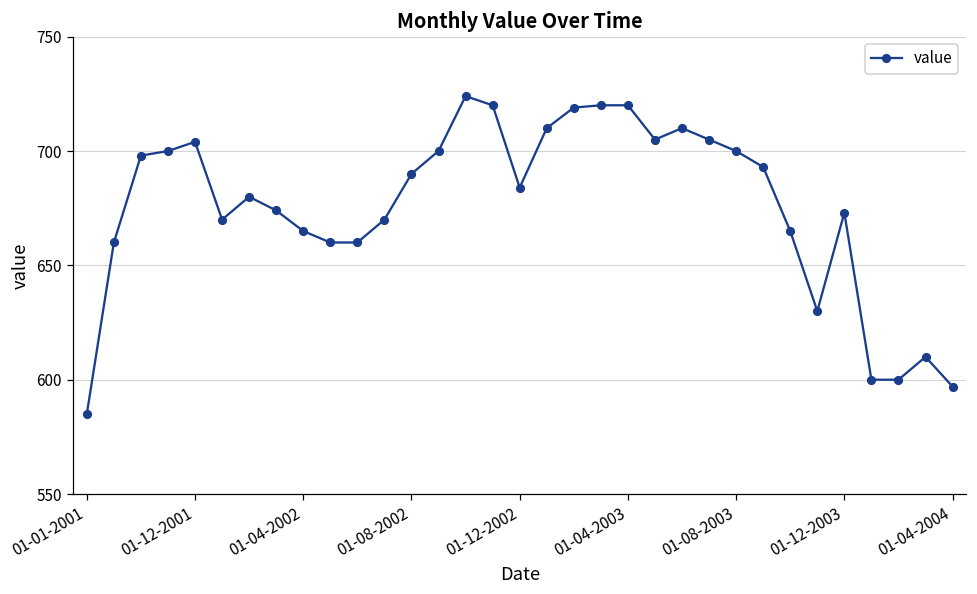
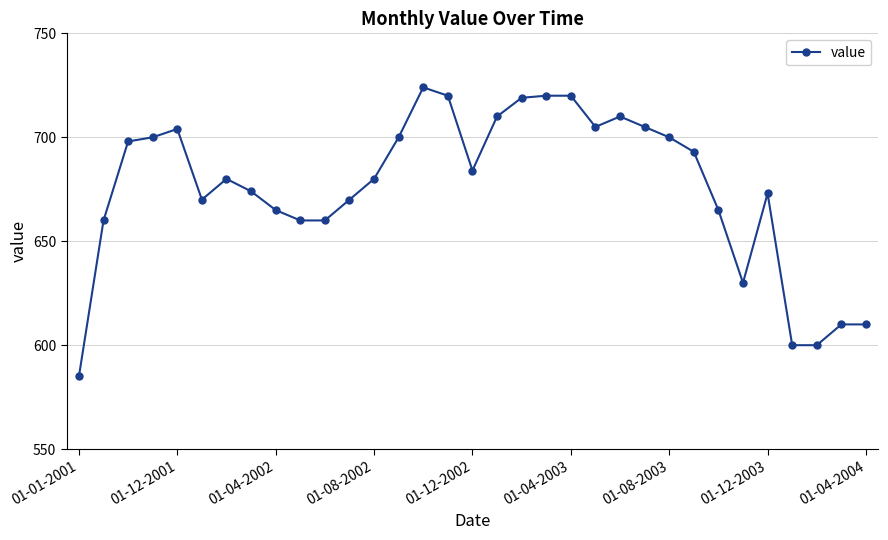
  {
    "01-01-2001": 585,
    "01-12-2001": 704,
    "01-04-2002": 665,
-   "01-08-2002": 690,
+   "01-08-2002": 680,
    "01-12-2002": 684,
    "01-04-2003": 720,
    "01-08-2003": 700,
    "01-12-2003": 673,
-   "01-04-2004": 597
+   "01-04-2004": 610
  }
